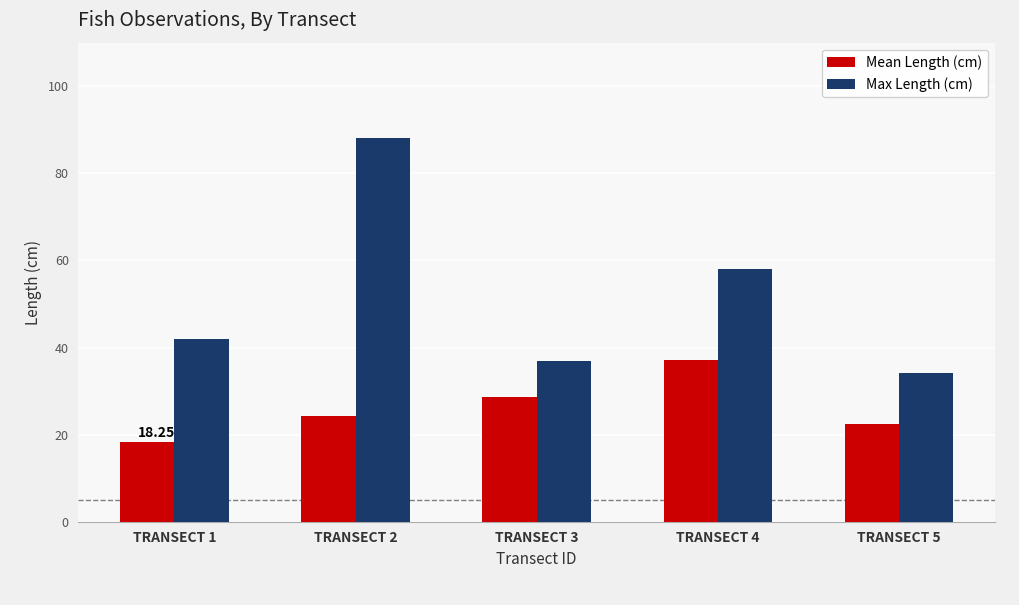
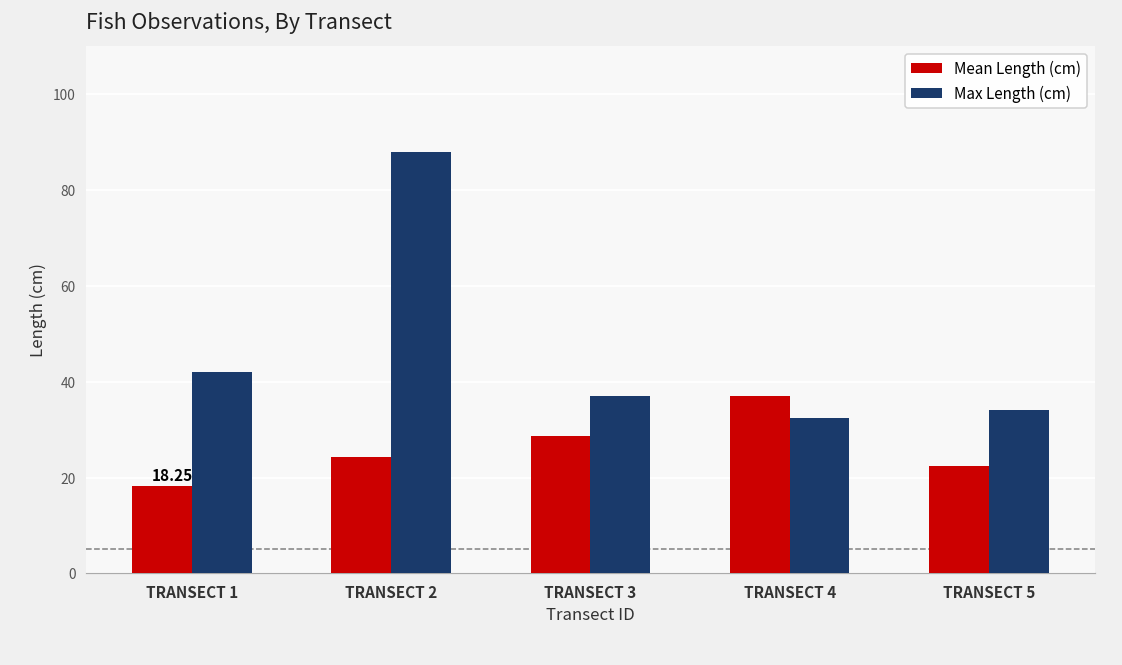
  {
    "Mean Length (cm)": {
      "TRANSECT 1": 18.25
    },
    "Max Length (cm)": {
      "TRANSECT 1": 42,
      "TRANSECT 2": 88,
      "TRANSECT 3": 37,
-     "TRANSECT 4": 58,
+     "TRANSECT 4": 33,
      "TRANSECT 5": 34
    }
  }
